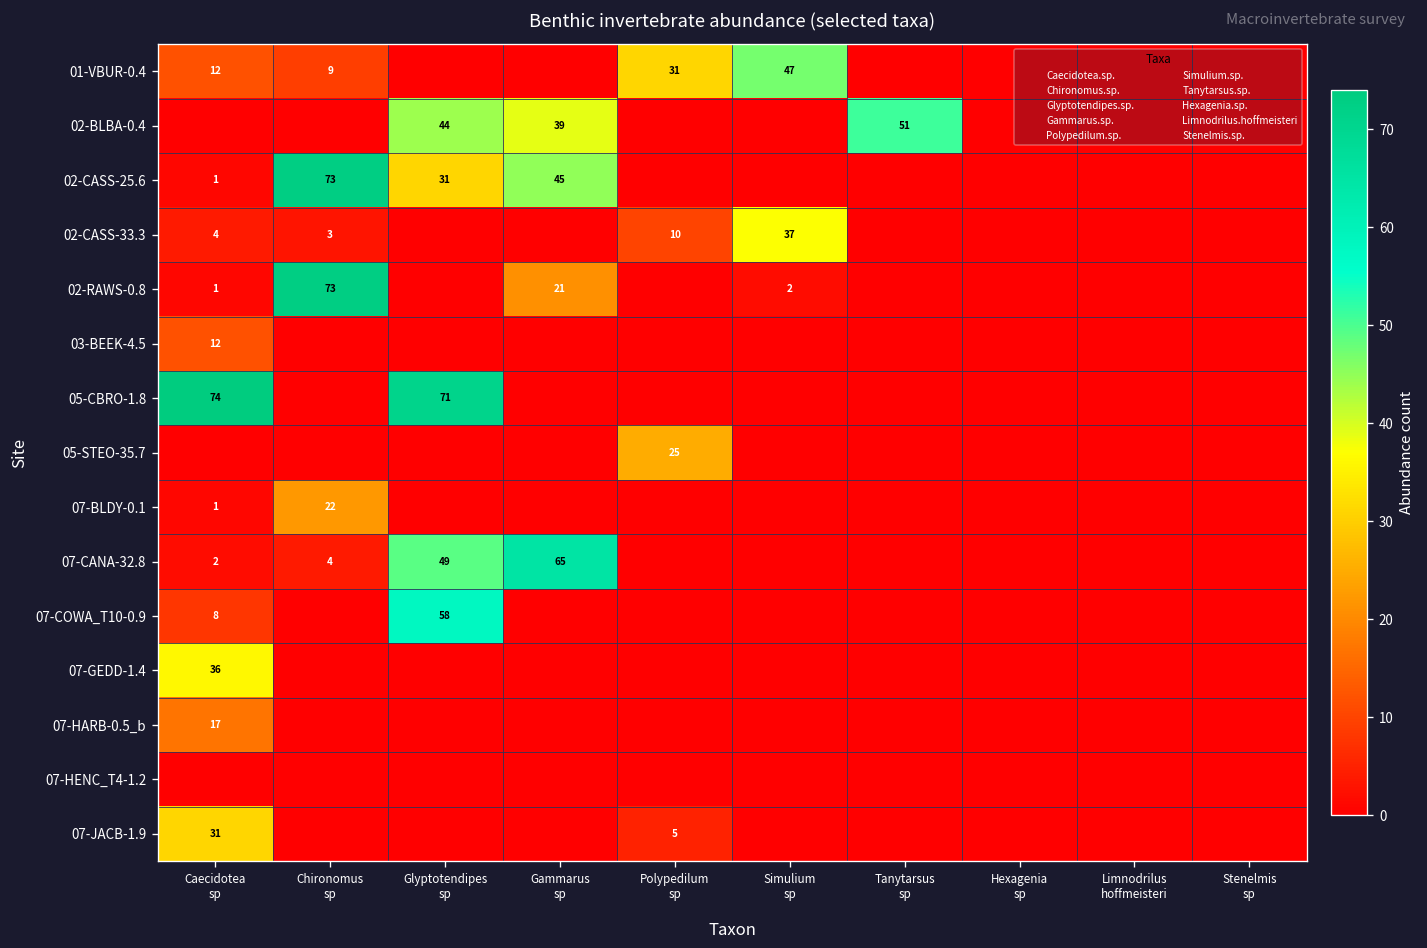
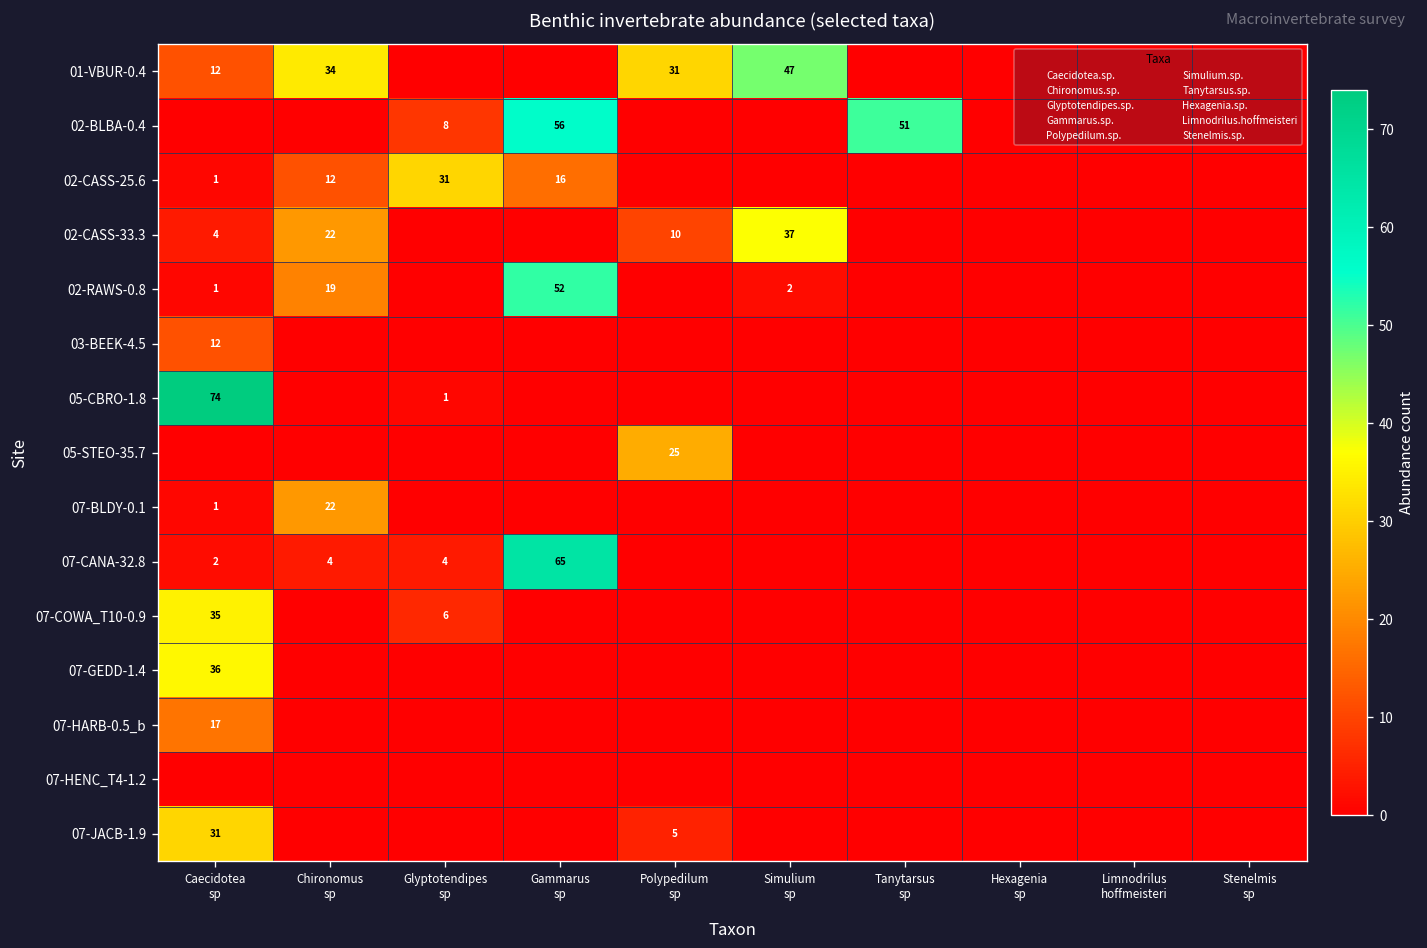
  {
    "01-VBUR-0.4": {
      "Caecidotea sp": 12,
-     "Chironomus sp": 9,
+     "Chironomus sp": 34,
      "Polypedilum sp": 31,
      "Simulium sp": 47
    },
    "02-BLBA-0.4": {
-     "Glyptotendipes sp": 44,
-     "Gammarus sp": 39,
+     "Glyptotendipes sp": 8,
+     "Gammarus sp": 56,
      "Tanytarsus sp": 51
    },
    "02-CASS-25.6": {
      "Caecidotea sp": 1,
-     "Chironomus sp": 73,
+     "Chironomus sp": 12,
      "Glyptotendipes sp": 31,
-     "Gammarus sp": 45
+     "Gammarus sp": 16
    },
    "02-CASS-33.3": {
      "Caecidotea sp": 4,
-     "Chironomus sp": 3,
+     "Chironomus sp": 22,
      "Polypedilum sp": 10,
      "Simulium sp": 37
    },
    "02-RAWS-0.8": {
      "Caecidotea sp": 1,
-     "Chironomus sp": 73,
-     "Gammarus sp": 21,
+     "Chironomus sp": 19,
+     "Gammarus sp": 52,
      "Simulium sp": 2
    },
    "03-BEEK-4.5": {
      "Caecidotea sp": 12
    },
    "05-CBRO-1.8": {
      "Caecidotea sp": 74,
-     "Glyptotendipes sp": 71
+     "Glyptotendipes sp": 1
    },
    "05-STEO-35.7": {
      "Polypedilum sp": 25
    },
    "07-BLDY-0.1": {
      "Caecidotea sp": 1,
      "Chironomus sp": 22
    },
    "07-CANA-32.8": {
      "Caecidotea sp": 2,
      "Chironomus sp": 4,
-     "Glyptotendipes sp": 49,
+     "Glyptotendipes sp": 4,
      "Gammarus sp": 65
    },
    "07-COWA_T10-0.9": {
-     "Caecidotea sp": 8,
-     "Glyptotendipes sp": 58
+     "Caecidotea sp": 35,
+     "Glyptotendipes sp": 6
    },
    "07-GEDD-1.4": {
      "Caecidotea sp": 36
    },
    "07-HARB-0.5_b": {
      "Caecidotea sp": 17
    },
    "07-JACB-1.9": {
      "Caecidotea sp": 31,
      "Polypedilum sp": 5
    }
  }
